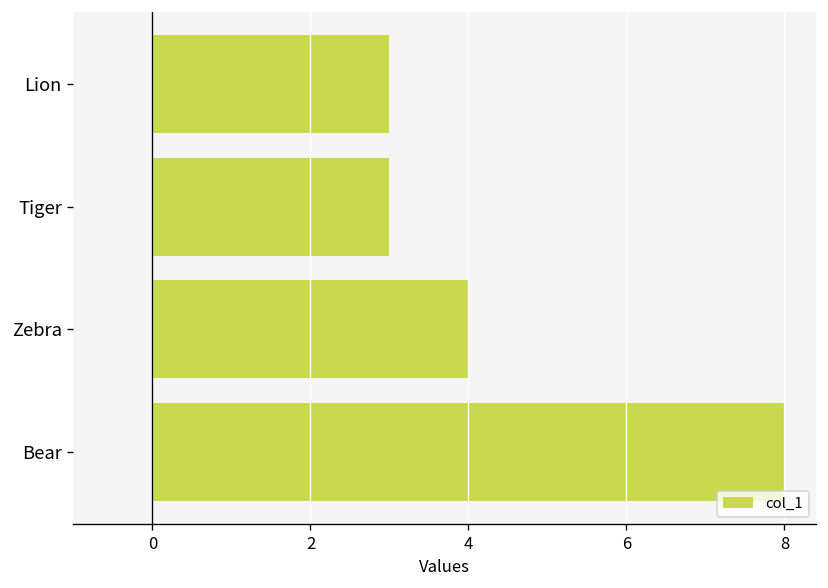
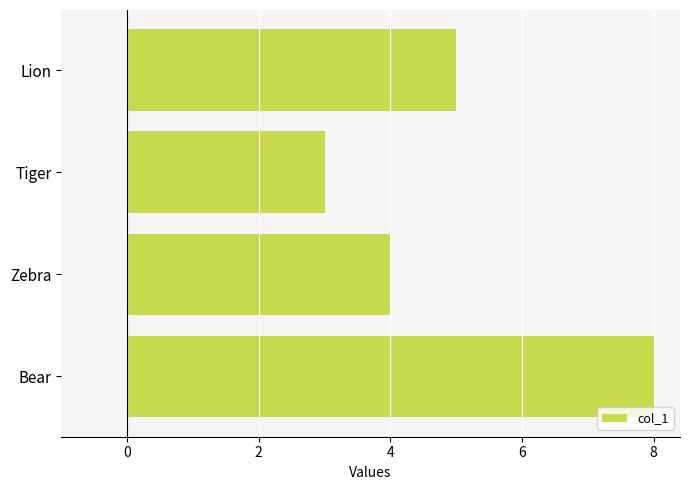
  {
-   "Lion": 3,
+   "Lion": 5,
    "Tiger": 3,
    "Zebra": 4,
    "Bear": 8
  }
